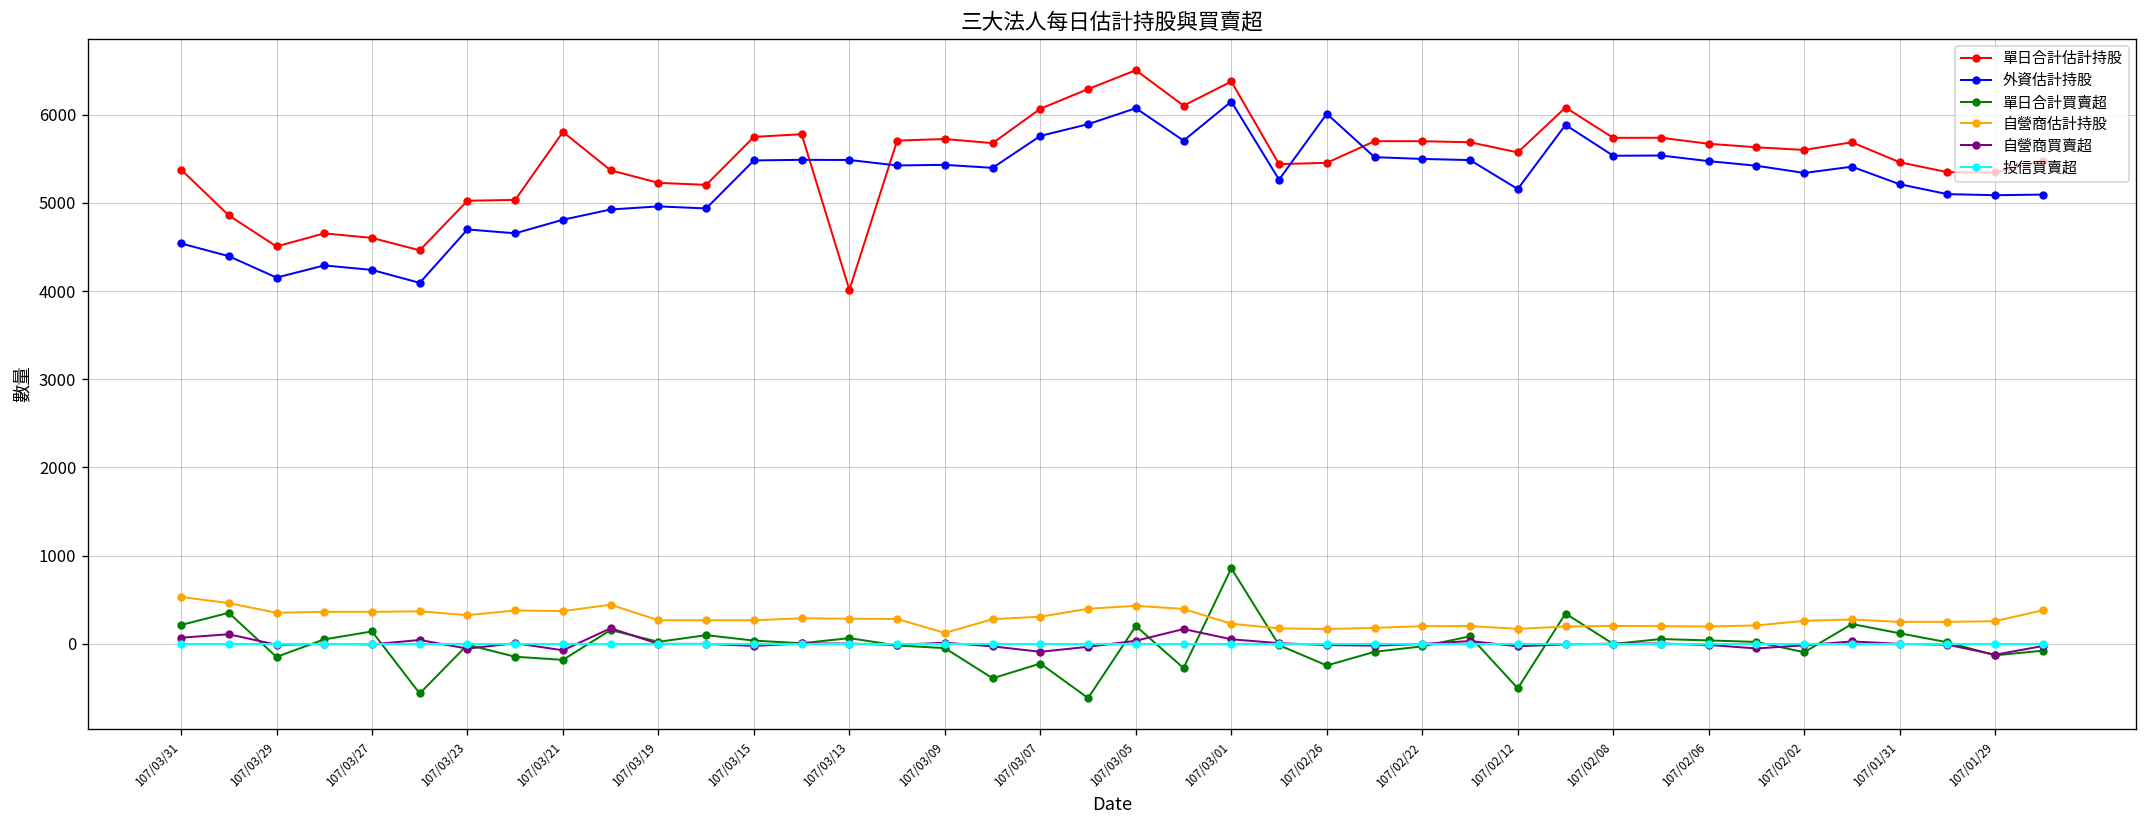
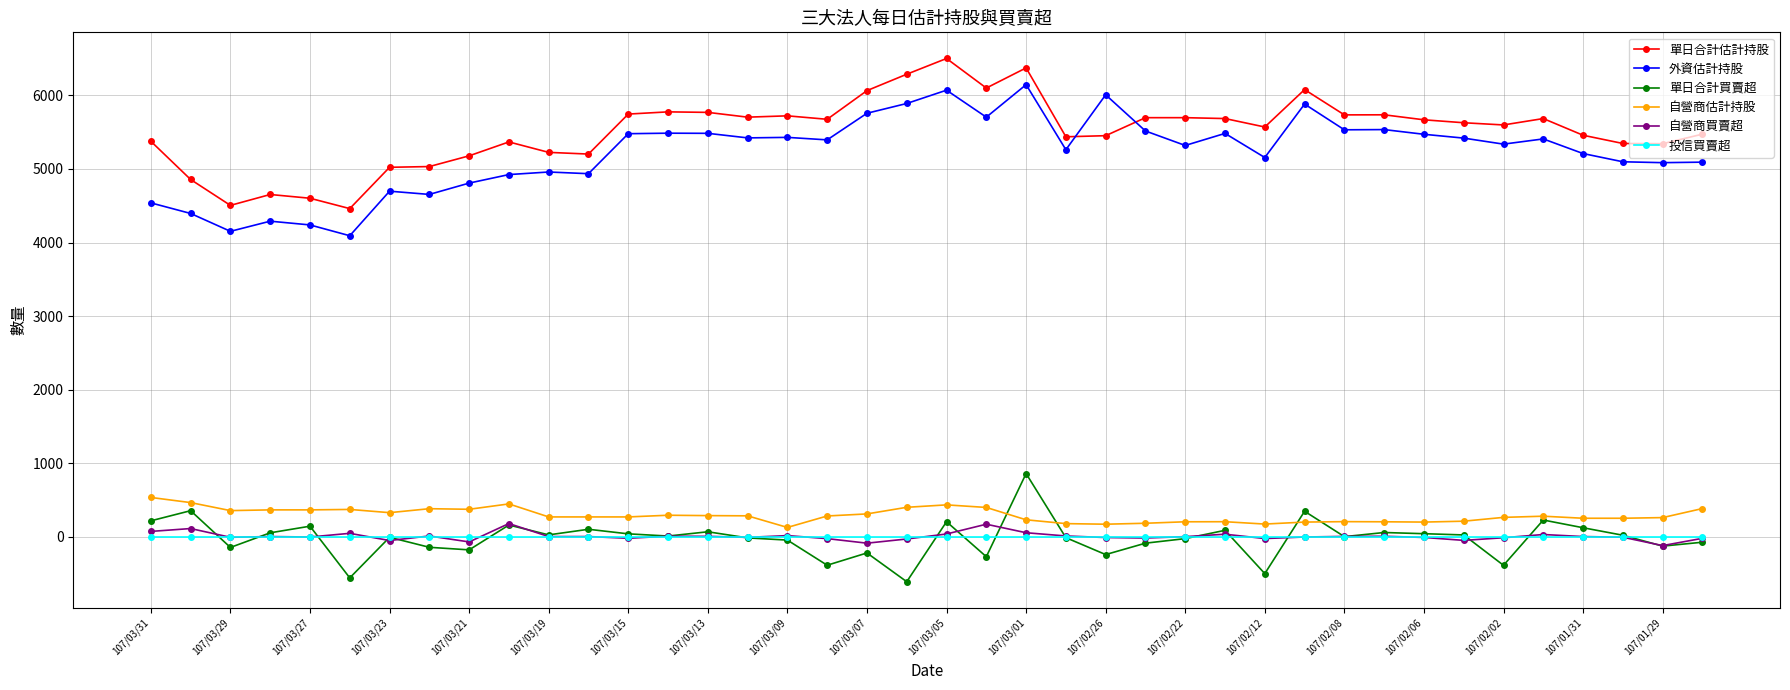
  {
    "單日合計估計持股": {
      "107/03/31": 5400,
      "107/03/29": 4500,
      "107/03/27": 4600,
      "107/03/23": 5000,
-     "107/03/21": 5800,
+     "107/03/21": 5200,
      "107/03/19": 5200,
      "107/03/15": 5700,
-     "107/03/13": 4000,
+     "107/03/13": 5800,
      "107/03/09": 5700,
      "107/03/07": 6100,
      "107/03/05": 6500,
      "107/03/01": 6400,
      "107/02/26": 5500,
      "107/02/22": 5700,
      "107/02/12": 5600,
      "107/02/08": 5700,
      "107/02/06": 5700,
      "107/02/02": 5600,
      "107/01/31": 5500
    },
    "外資估計持股": {
      "107/03/31": 4500,
      "107/03/29": 4200,
      "107/03/27": 4200,
      "107/03/23": 4700,
      "107/03/21": 4800,
      "107/03/19": 5000,
      "107/03/15": 5500,
      "107/03/13": 5500,
      "107/03/09": 5400,
      "107/03/07": 5800,
      "107/03/05": 6100,
      "107/03/01": 6100,
      "107/02/26": 6000,
-     "107/02/22": 5500,
+     "107/02/22": 5300,
      "107/02/12": 5200,
      "107/02/08": 5500,
      "107/02/06": 5500,
      "107/02/02": 5300,
      "107/01/31": 5200,
      "107/01/29": 5100
    },
    "單日合計買賣超": {
      "107/03/31": 200,
      "107/03/29": -100,
      "107/03/27": 100,
      "107/03/21": -200,
      "107/03/15": 0,
      "107/03/13": 100,
      "107/03/09": 0,
      "107/03/07": -200,
      "107/03/05": 200,
      "107/03/01": 900,
      "107/02/26": -200,
      "107/02/12": -500,
      "107/02/06": 0,
-     "107/02/02": -100,
+     "107/02/02": -400,
      "107/01/31": 100
    },
    "自營商估計持股": {
      "107/03/31": 500,
      "107/03/29": 400,
      "107/03/27": 400,
      "107/03/23": 300,
      "107/03/21": 400,
      "107/03/19": 300,
      "107/03/15": 300,
      "107/03/13": 300,
      "107/03/09": 100,
      "107/03/07": 300,
      "107/03/05": 400,
      "107/03/01": 200,
      "107/02/26": 200,
      "107/02/22": 200,
      "107/02/12": 200,
      "107/02/08": 200,
      "107/02/06": 200,
      "107/02/02": 300,
      "107/01/31": 200,
      "107/01/29": 300
    },
    "自營商買賣超": {
      "107/03/31": 100,
      "107/03/23": -100,
      "107/03/21": -100,
      "107/03/07": -100,
      "107/03/05": 0,
      "107/03/01": 100
    },
    "投信買賣超": {
      "107/03/31": 0,
      "107/03/21": 0,
      "107/03/07": 0,
      "107/03/05": 0,
      "107/03/01": 0,
      "107/01/29": 0
    }
  }
